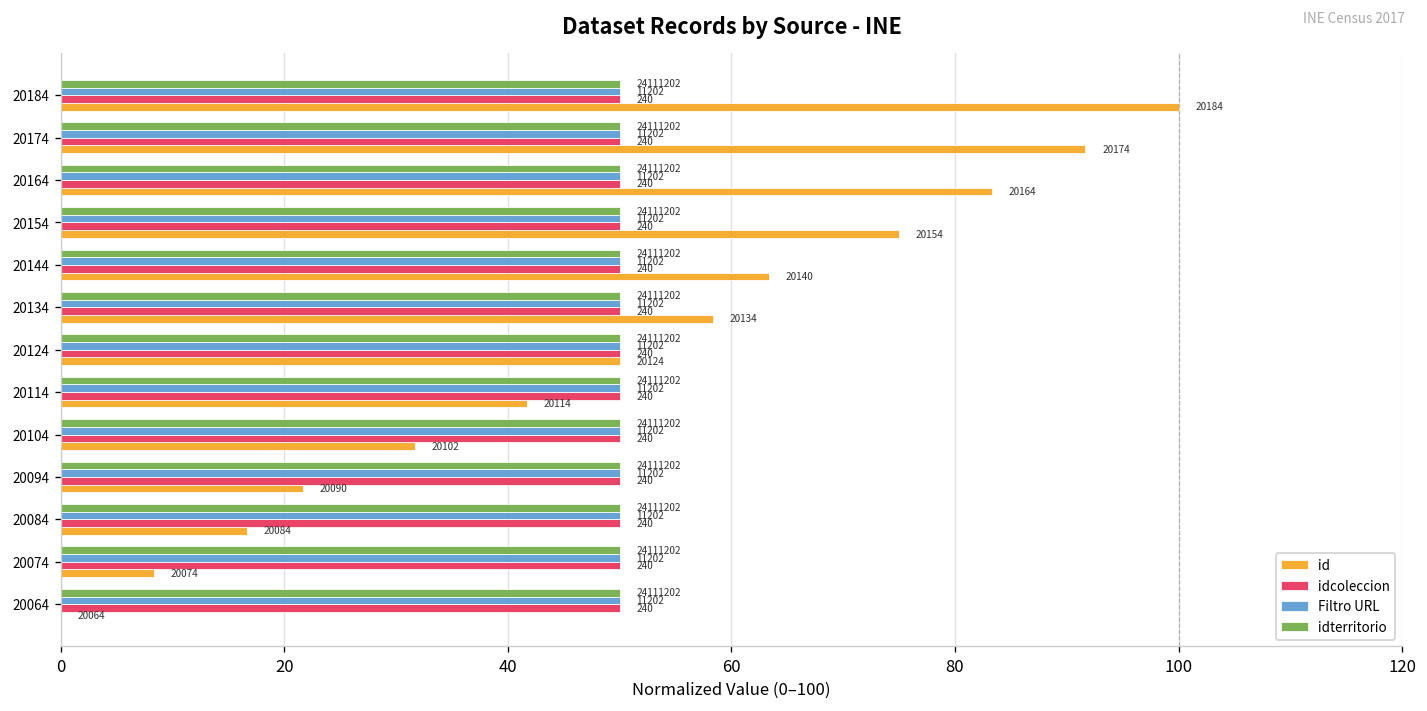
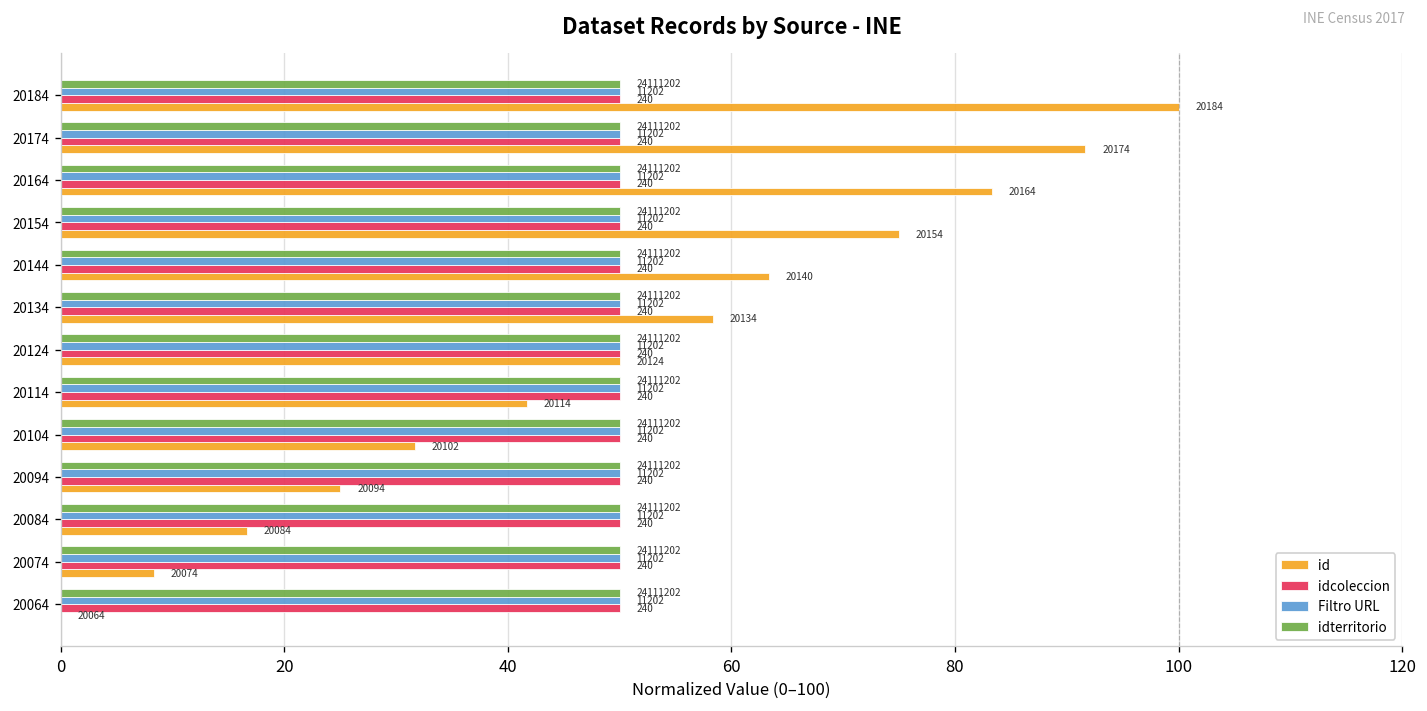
  {
    "id": {
-     "20094": 20090
+     "20094": 20094
    }
  }
